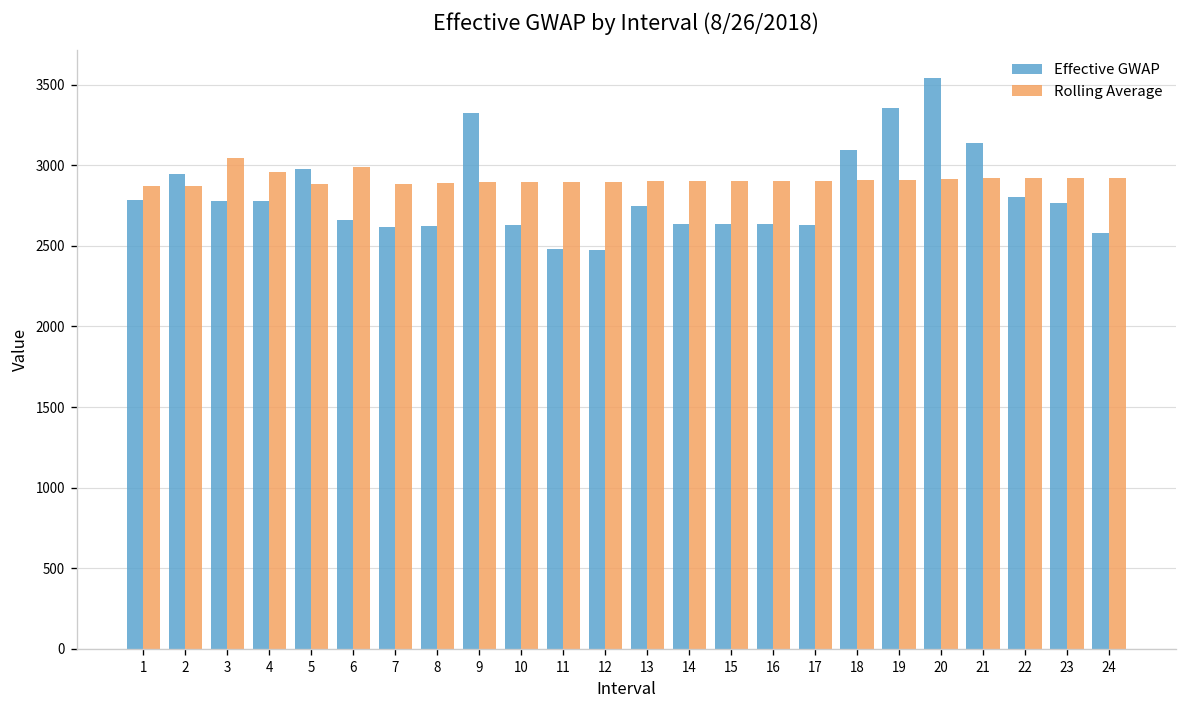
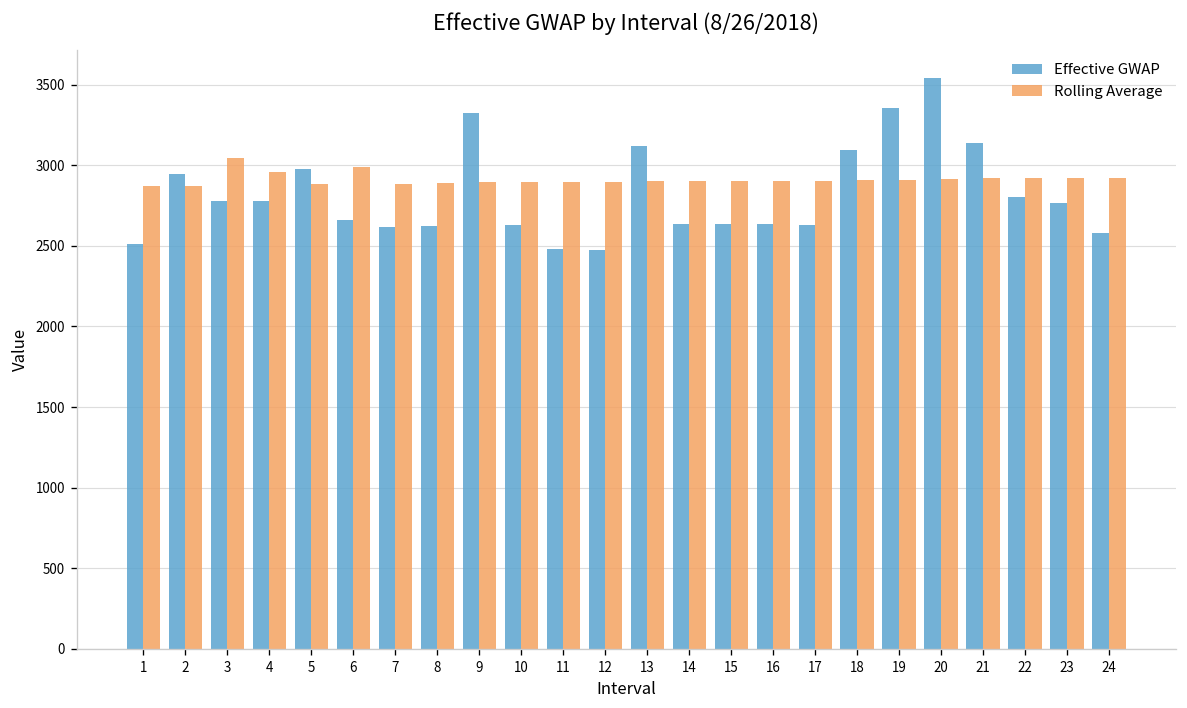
  {
    "Effective GWAP": {
-     "1": 2790,
+     "1": 2510,
      "2": 2950,
      "3": 2770,
      "4": 2780,
      "5": 2980,
      "6": 2660,
      "7": 2610,
      "8": 2620,
      "9": 3320,
      "10": 2630,
      "11": 2480,
      "12": 2480,
-     "13": 2750,
+     "13": 3120,
      "14": 2640,
      "15": 2630,
      "16": 2630,
      "17": 2630,
      "18": 3090,
      "19": 3360,
      "20": 3540,
      "21": 3140,
      "22": 2800,
      "23": 2770,
      "24": 2580
    },
    "Rolling Average": {
      "1": 2870,
      "2": 2870,
      "3": 3050,
      "4": 2950,
      "5": 2880,
      "6": 2990,
      "7": 2880,
      "8": 2890,
      "9": 2890,
      "10": 2900,
      "11": 2900,
      "12": 2900,
      "13": 2900,
      "14": 2900,
      "15": 2900,
      "16": 2900,
      "17": 2900,
      "18": 2910,
      "19": 2910,
      "20": 2910,
      "21": 2920,
      "22": 2920,
      "23": 2920,
      "24": 2920
    }
  }
